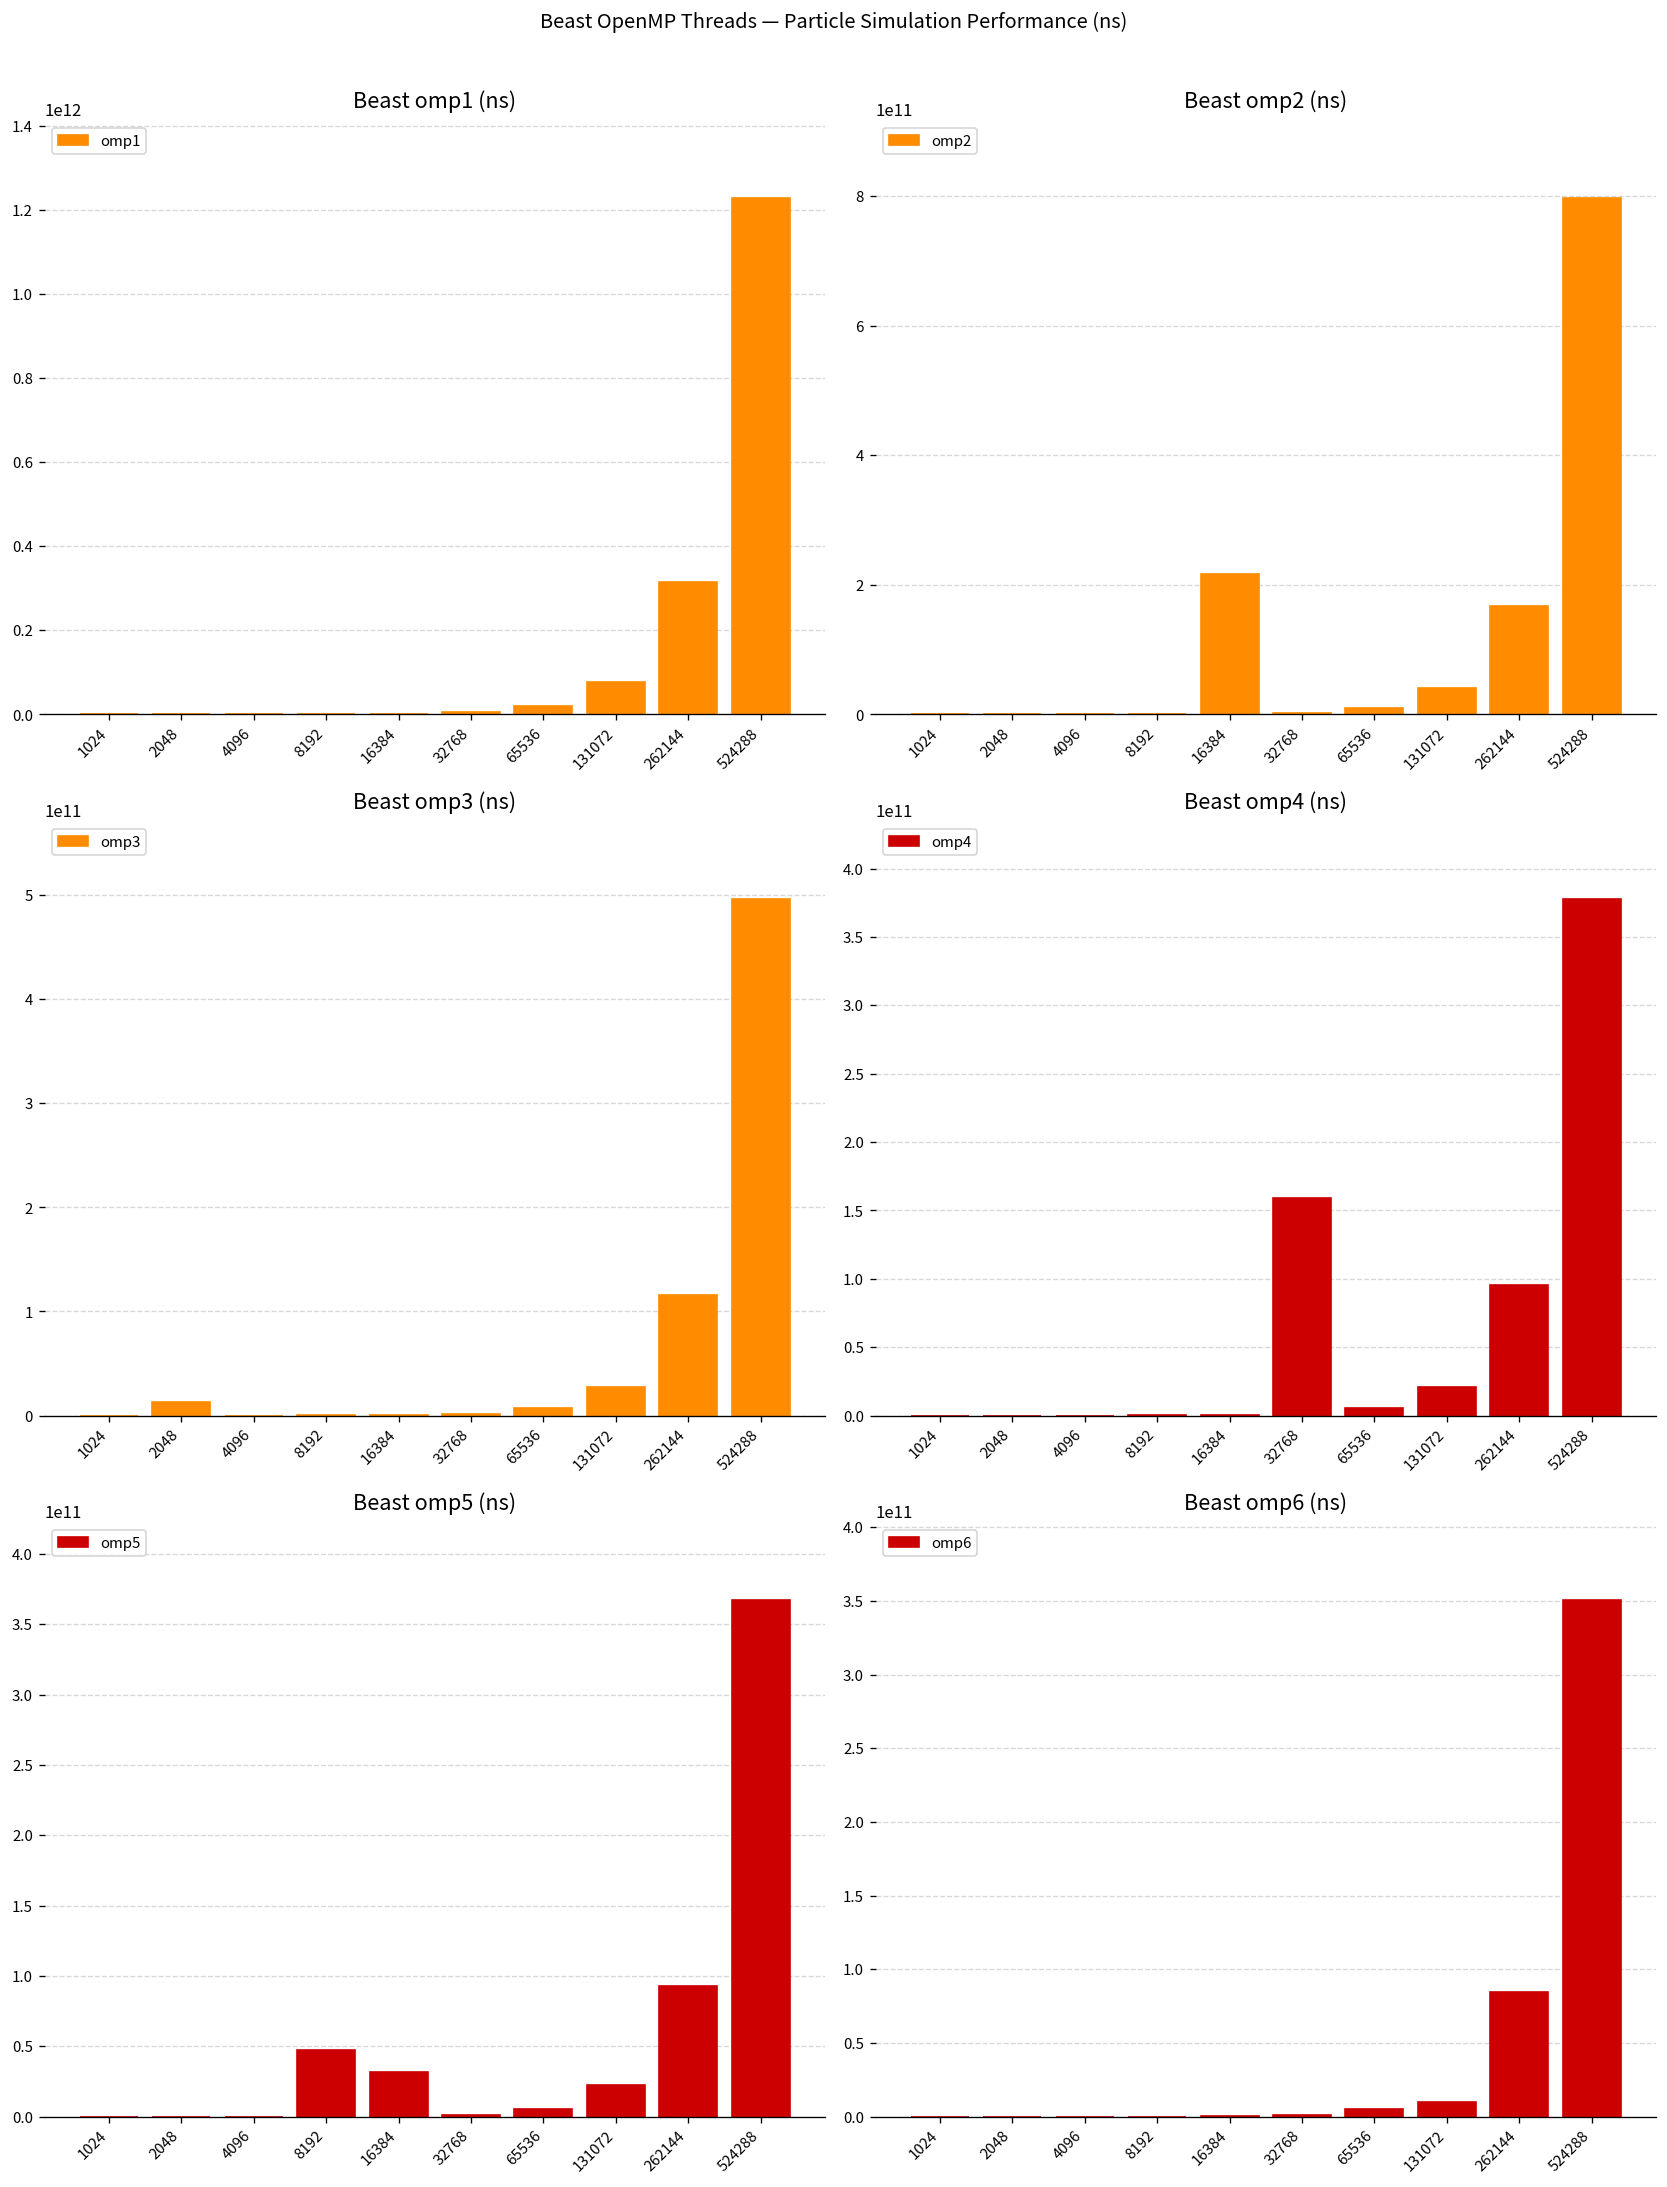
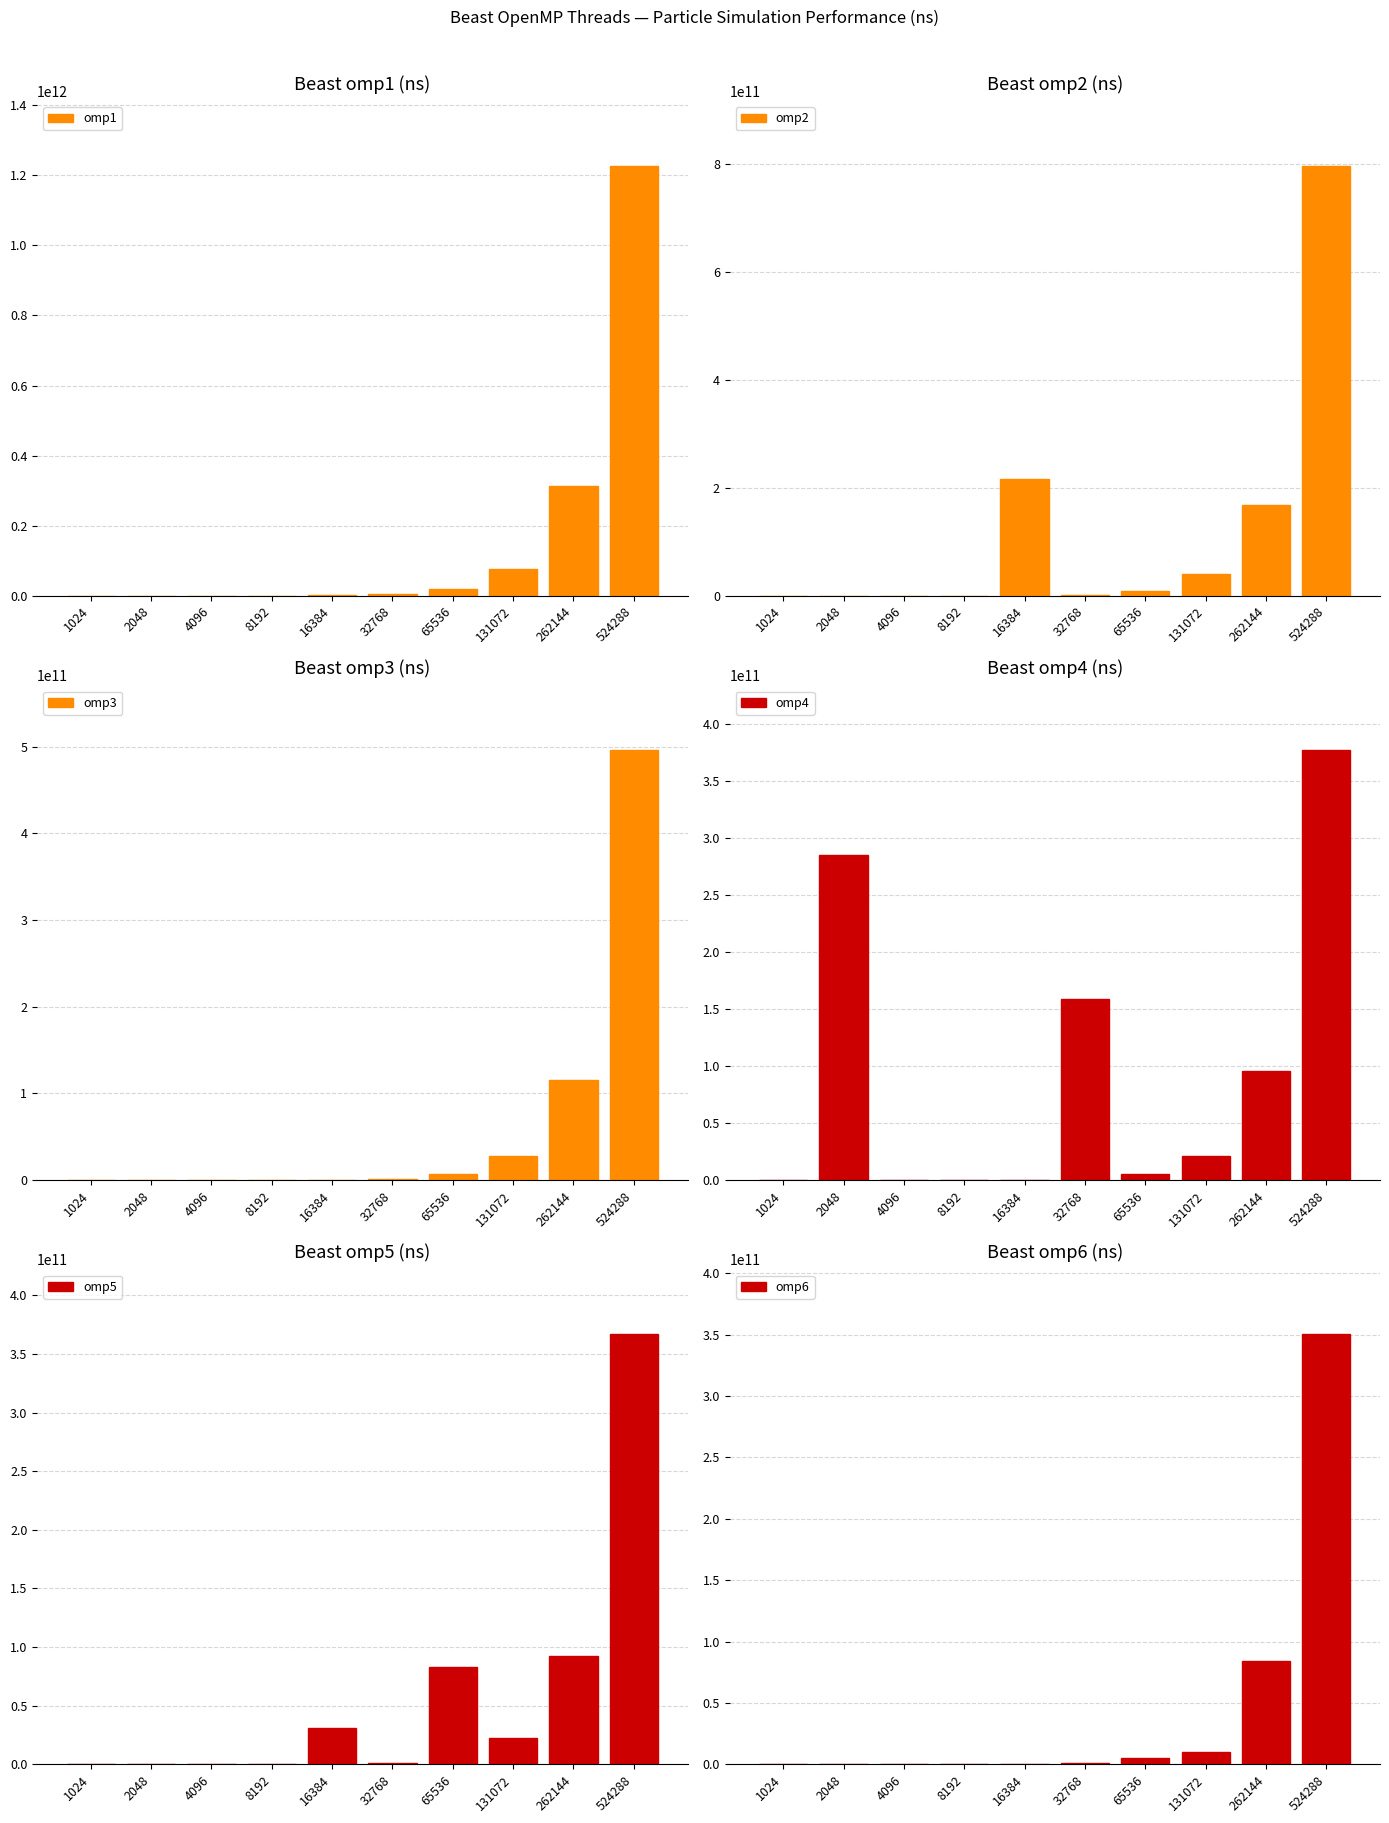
  {
    "Beast omp1 (ns)": {
      "65536": 20000000000,
      "131072": 80000000000,
      "262144": 310000000000,
      "524288": 1230000000000
    },
    "Beast omp2 (ns)": {
      "16384": 220000000000,
      "65536": 10000000000,
      "131072": 40000000000,
      "262144": 170000000000,
      "524288": 800000000000
    },
    "Beast omp3 (ns)": {
-     "2048": 10000000000,
+     "2048": 0,
      "65536": 10000000000,
      "131072": 30000000000,
      "262144": 120000000000,
      "524288": 500000000000
    },
    "Beast omp4 (ns)": {
-     "2048": 0,
+     "2048": 285000000000,
      "32768": 159000000000,
      "65536": 6000000000,
      "131072": 21000000000,
      "262144": 96000000000,
      "524288": 378000000000
    },
    "Beast omp5 (ns)": {
-     "8192": 48000000000,
+     "8192": 0,
      "16384": 31000000000,
-     "65536": 6000000000,
+     "65536": 83000000000,
      "131072": 22000000000,
      "262144": 93000000000,
      "524288": 367000000000
    },
    "Beast omp6 (ns)": {
      "65536": 5000000000,
      "131072": 10000000000,
      "262144": 84000000000,
      "524288": 350000000000
    }
  }
